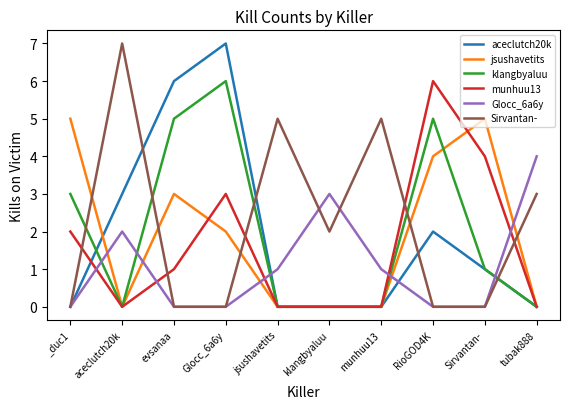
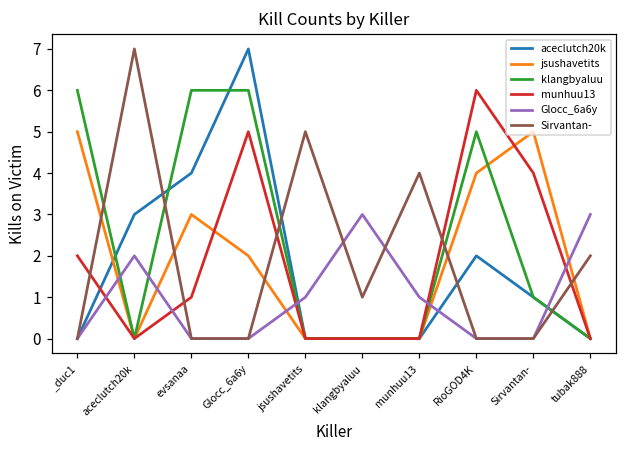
  {
    "aceclutch20k": {
      "aceclutch20k": 3,
-     "evsanaa": 6,
+     "evsanaa": 4,
      "Glocc_6a6y": 7,
      "RioGOD4K": 2
    },
    "jsushavetits": {
      "_duc1": 5,
      "evsanaa": 3,
      "Glocc_6a6y": 2,
      "RioGOD4K": 4
    },
    "klangbyaluu": {
-     "_duc1": 3,
-     "evsanaa": 5,
+     "_duc1": 6,
+     "evsanaa": 6,
      "Glocc_6a6y": 6,
      "RioGOD4K": 5
    },
    "munhuu13": {
      "_duc1": 2,
      "evsanaa": 1,
-     "Glocc_6a6y": 3,
+     "Glocc_6a6y": 5,
      "RioGOD4K": 6,
      "Sirvantan-": 4
    },
    "Glocc_6a6y": {
      "aceclutch20k": 2,
      "jsushavetits": 1,
      "klangbyaluu": 3,
      "munhuu13": 1,
-     "tubak888": 4
+     "tubak888": 3
    },
    "Sirvantan-": {
      "aceclutch20k": 7,
      "jsushavetits": 5,
-     "klangbyaluu": 2,
-     "munhuu13": 5,
-     "tubak888": 3
+     "klangbyaluu": 1,
+     "munhuu13": 4,
+     "tubak888": 2
    }
  }
